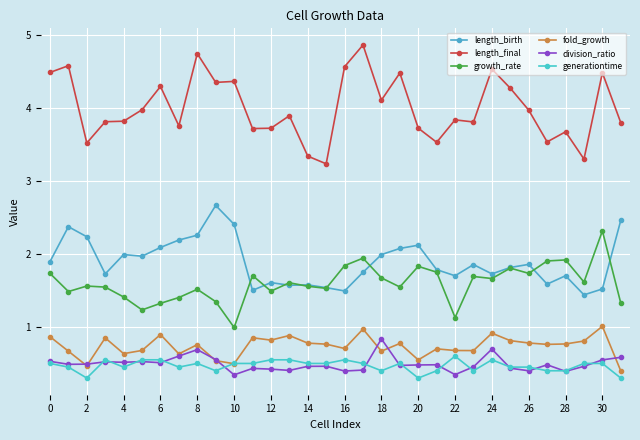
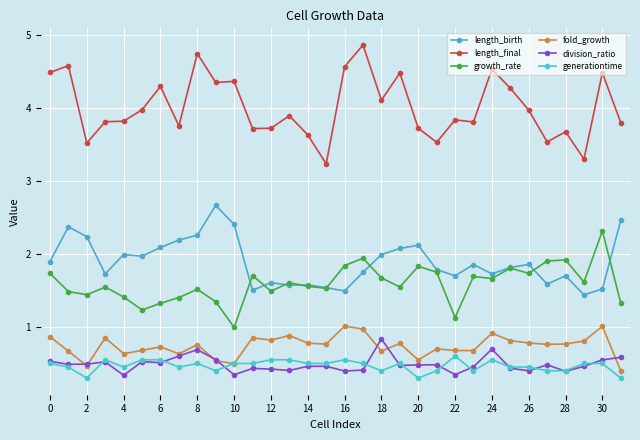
  {
    "length_final": {
      "0": 4.5,
      "2": 3.5,
      "4": 3.8,
      "6": 4.3,
      "8": 4.7,
      "10": 4.4,
      "12": 3.7,
-     "14": 3.3,
+     "14": 3.6,
      "16": 4.6,
      "18": 4.1,
      "20": 3.7,
      "22": 3.8,
      "26": 4.0,
      "28": 3.7
    },
    "growth_rate": {
      "0": 1.7,
-     "2": 1.6,
+     "2": 1.4,
      "4": 1.4,
      "6": 1.3,
      "8": 1.5,
      "10": 1.0,
      "12": 1.5,
      "16": 1.8,
      "18": 1.7,
      "20": 1.8,
      "22": 1.1,
      "24": 1.7,
      "26": 1.7,
      "28": 1.9,
      "30": 2.3
    },
    "fold_growth": {
      "0": 0.9,
      "4": 0.6,
-     "6": 0.9,
+     "6": 0.7,
      "8": 0.8,
      "12": 0.8,
      "14": 0.8,
-     "16": 0.7,
+     "16": 1.0,
      "18": 0.7,
      "20": 0.5,
      "22": 0.7,
      "24": 0.9,
      "26": 0.8,
      "28": 0.8,
      "30": 1.0
    },
    "division_ratio": {
-     "4": 0.5,
+     "4": 0.3,
      "6": 0.5,
      "8": 0.7,
      "10": 0.3,
      "12": 0.4,
      "14": 0.5,
      "16": 0.4,
      "18": 0.8,
      "20": 0.5,
      "22": 0.3,
      "24": 0.7,
      "26": 0.4,
      "30": 0.5
    }
  }
